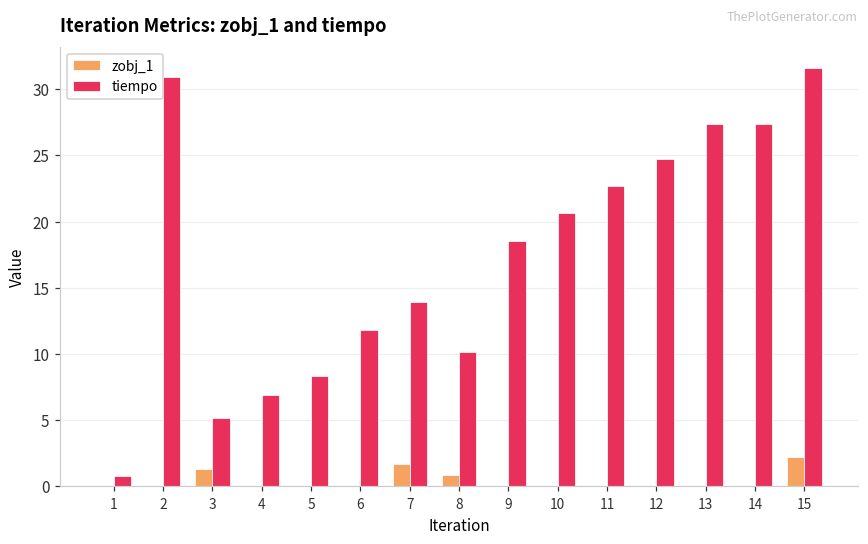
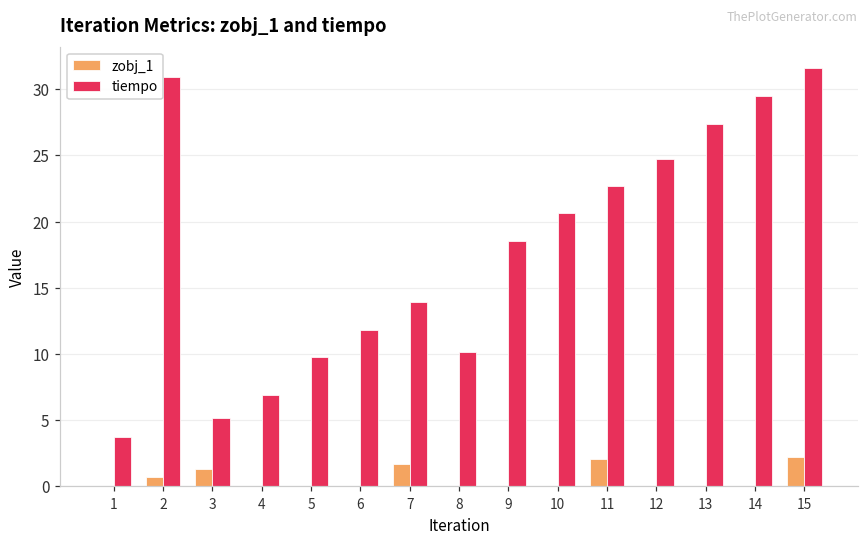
  {
    "zobj_1": {
-     "2": 0.0,
+     "2": 0.7,
      "3": 1.3,
      "7": 1.7,
-     "8": 0.9,
-     "11": 0.0,
+     "8": 0.0,
+     "11": 2.0,
      "15": 2.2
    },
    "tiempo": {
-     "1": 0.8,
+     "1": 3.7,
      "2": 30.9,
      "3": 5.2,
      "4": 6.9,
-     "5": 8.3,
+     "5": 9.8,
      "6": 11.8,
      "7": 13.9,
      "8": 10.1,
      "9": 18.5,
      "10": 20.6,
      "11": 22.7,
      "12": 24.7,
      "13": 27.3,
-     "14": 27.4,
+     "14": 29.5,
      "15": 31.6
    }
  }
